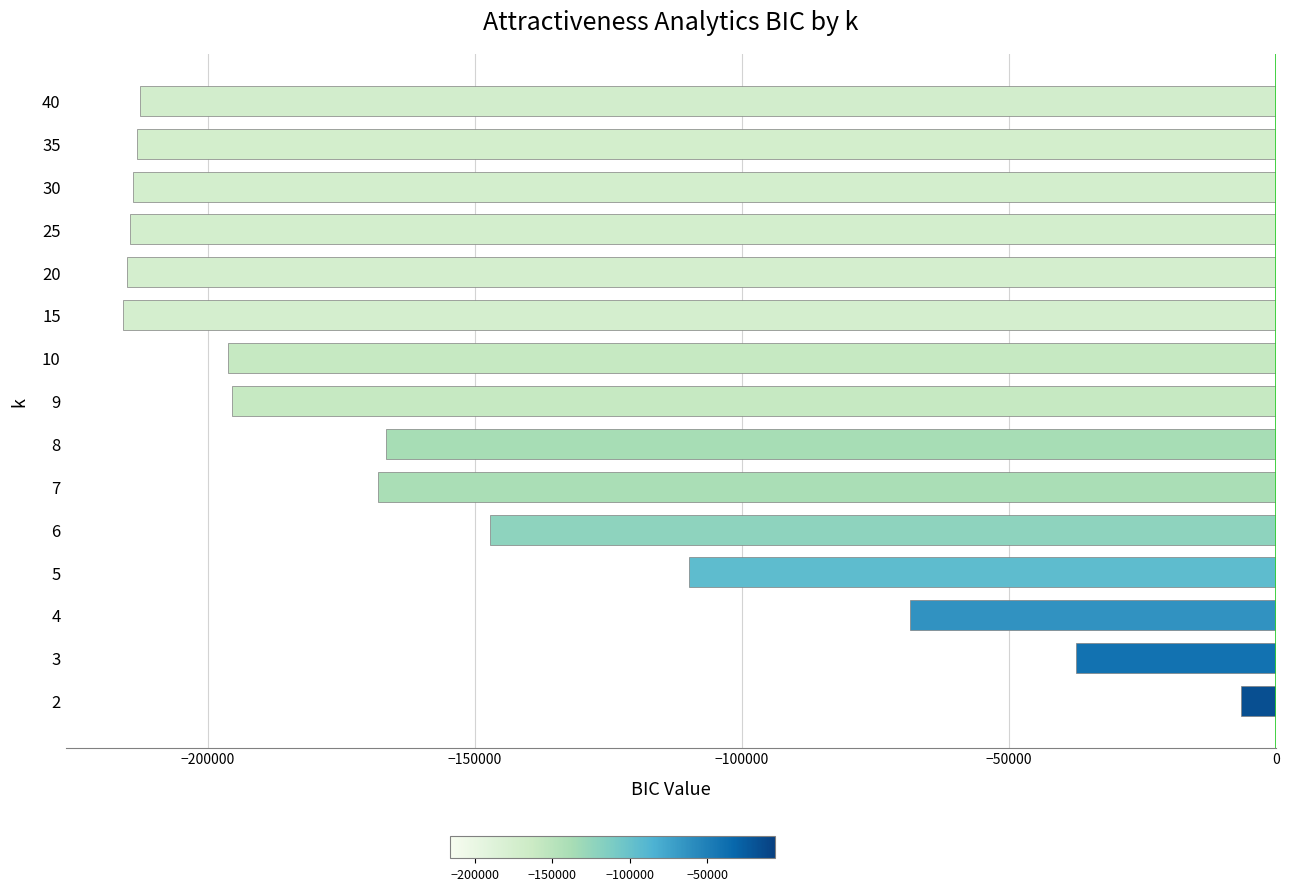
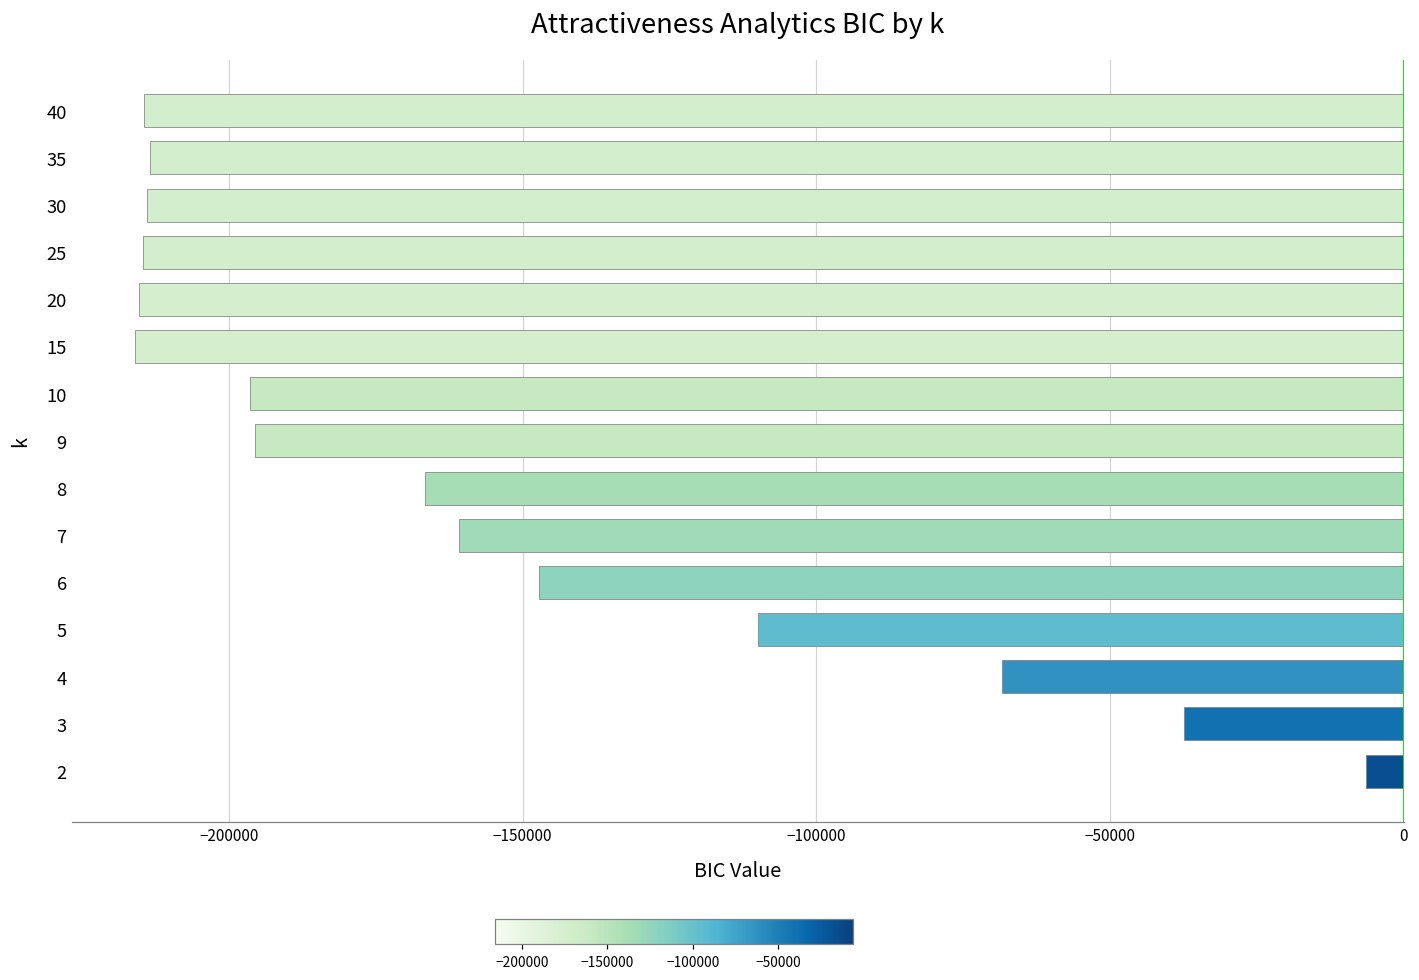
  {
-   "40": -213000,
+   "40": -214000,
    "35": -213000,
    "30": -214000,
    "25": -215000,
    "20": -215000,
    "15": -216000,
    "10": -196000,
    "9": -196000,
    "8": -167000,
-   "7": -168000,
+   "7": -161000,
    "6": -147000,
    "5": -110000,
    "4": -68000,
    "3": -37000,
    "2": -7000
  }
